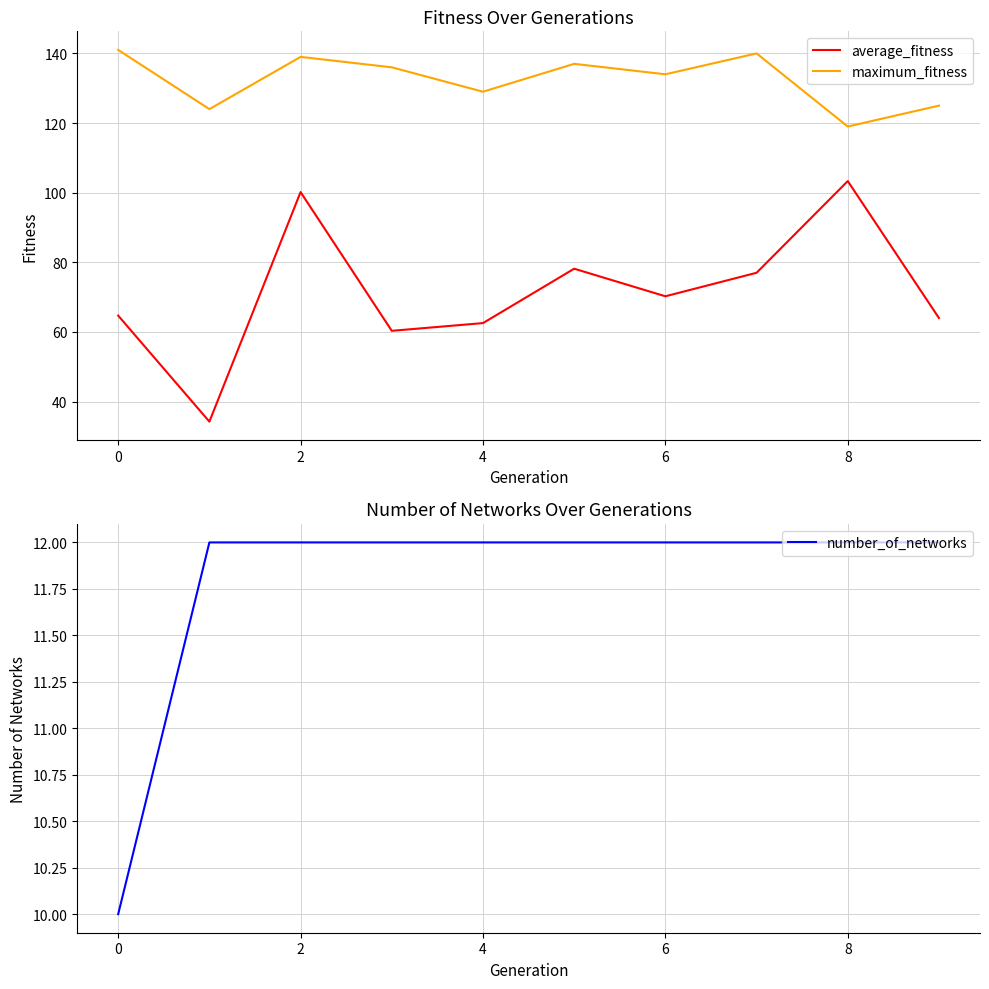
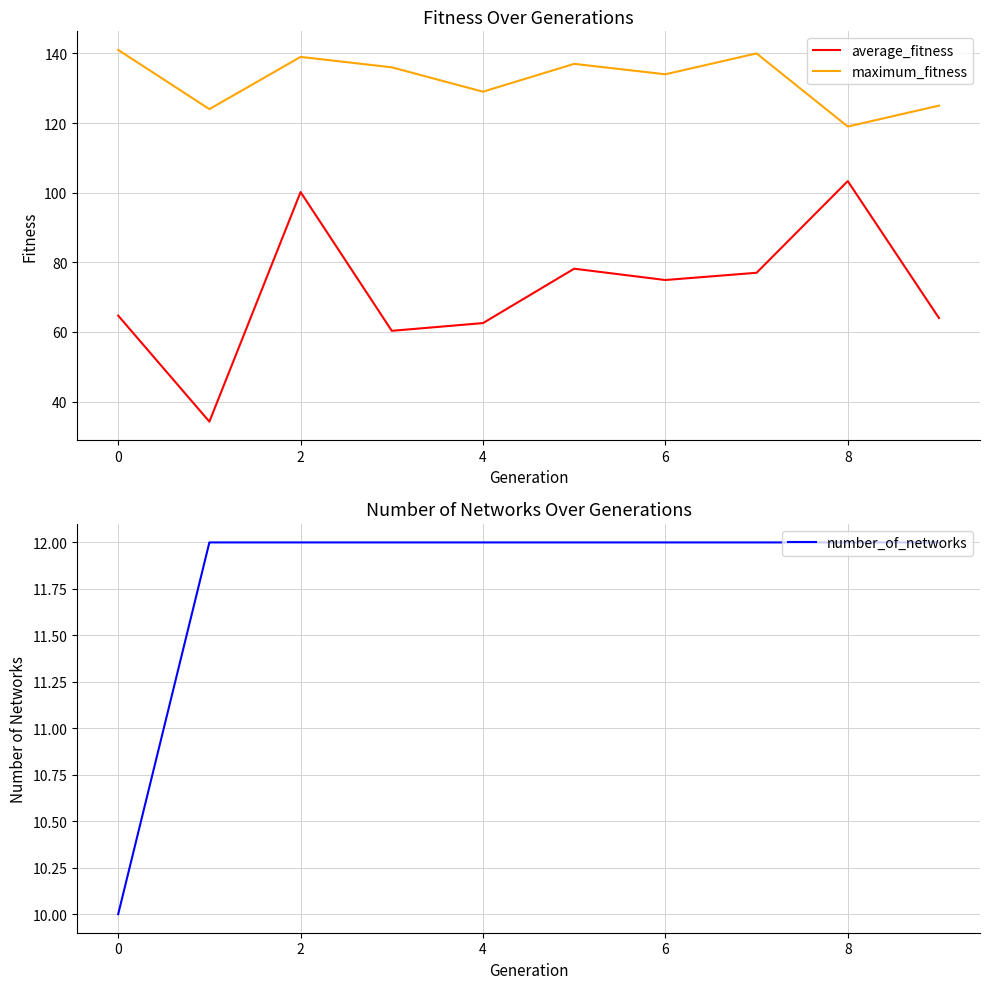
  {
    "Fitness Over Generations": {
      "average_fitness": {
        "0": 65,
        "2": 100,
        "4": 63,
-       "6": 70,
+       "6": 75,
        "8": 103
      },
      "maximum_fitness": {
        "0": 141,
        "2": 139,
        "4": 129,
        "6": 134,
        "8": 119
      }
    },
    "Number of Networks Over Generations": {
      "0": 10.00,
      "2": 12.00,
      "4": 12.00,
      "6": 12.00
    }
  }
